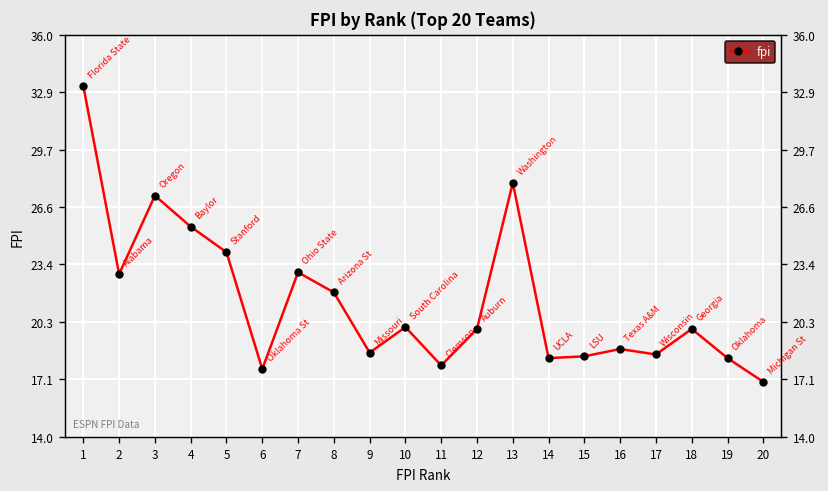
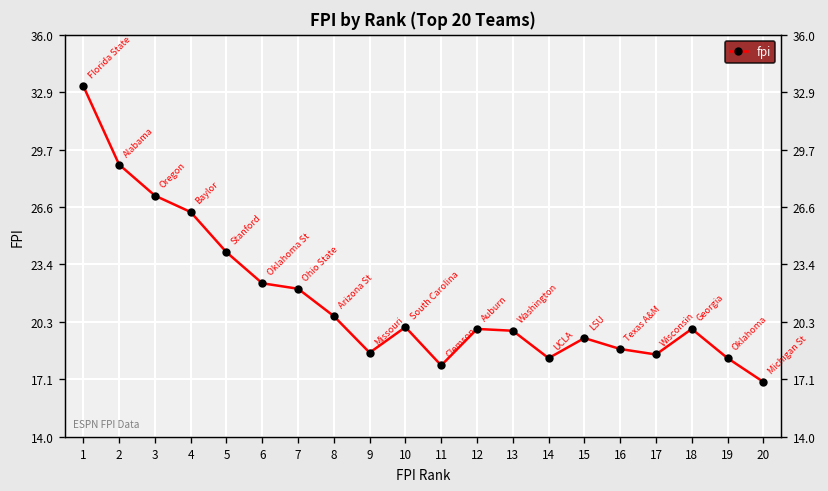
  {
    "1": 33.2,
-   "2": 22.9,
+   "2": 28.9,
    "3": 27.2,
-   "4": 25.5,
+   "4": 26.3,
    "5": 24.1,
-   "6": 17.7,
-   "7": 23.0,
-   "8": 21.9,
+   "6": 22.4,
+   "7": 22.1,
+   "8": 20.6,
    "9": 18.6,
    "10": 20.0,
    "11": 17.9,
    "12": 19.9,
-   "13": 27.9,
+   "13": 19.8,
    "14": 18.3,
-   "15": 18.4,
+   "15": 19.4,
    "16": 18.8,
    "17": 18.5,
    "18": 19.9,
    "19": 18.3,
    "20": 17.0
  }
